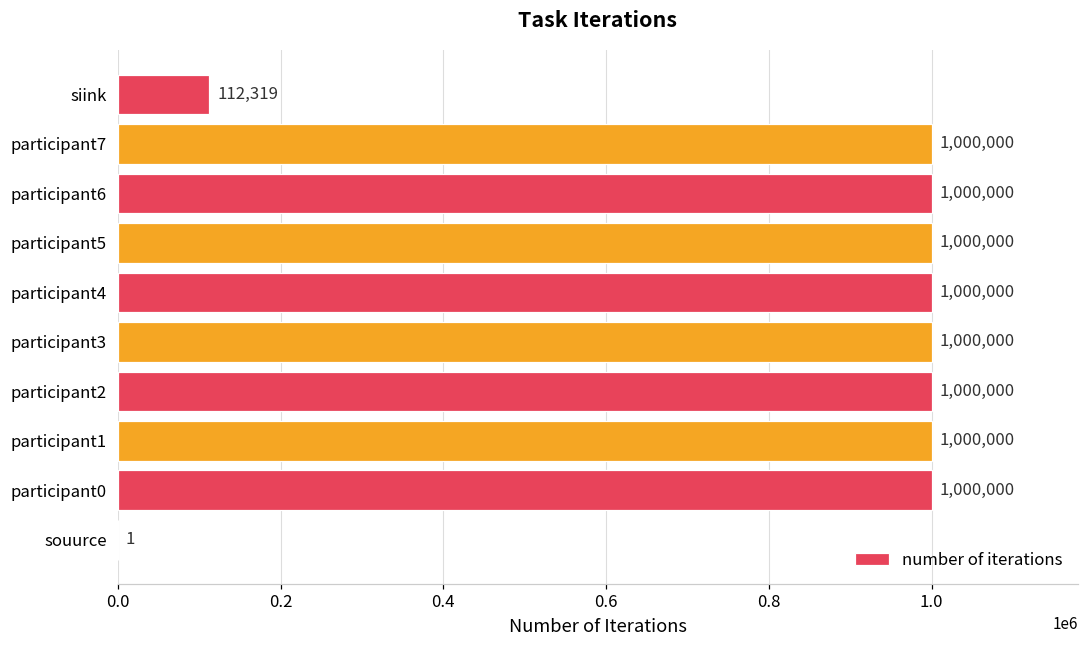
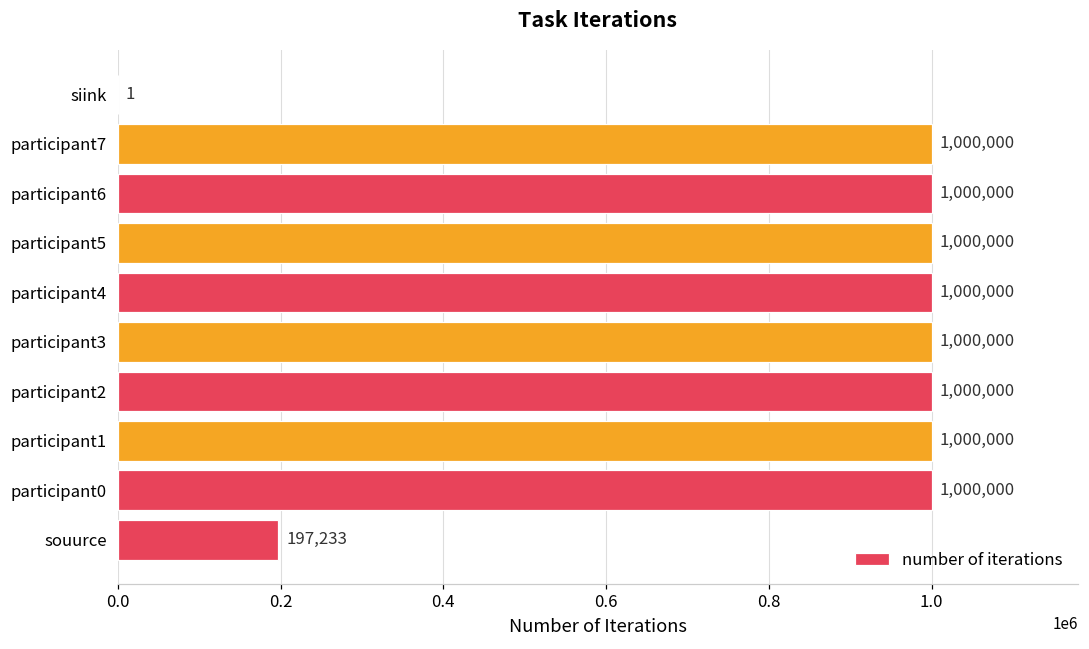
  {
-   "siink": "112,319",
+   "siink": "1",
    "participant7": "1,000,000",
    "participant6": "1,000,000",
    "participant5": "1,000,000",
    "participant4": "1,000,000",
    "participant3": "1,000,000",
    "participant2": "1,000,000",
    "participant1": "1,000,000",
    "participant0": "1,000,000",
-   "souurce": "1"
+   "souurce": "197,233"
  }
